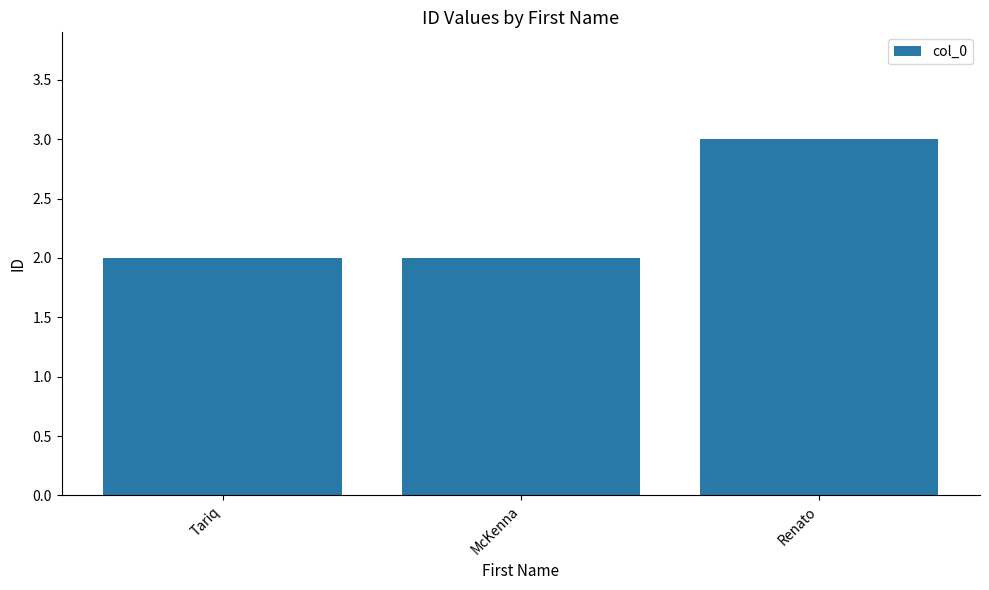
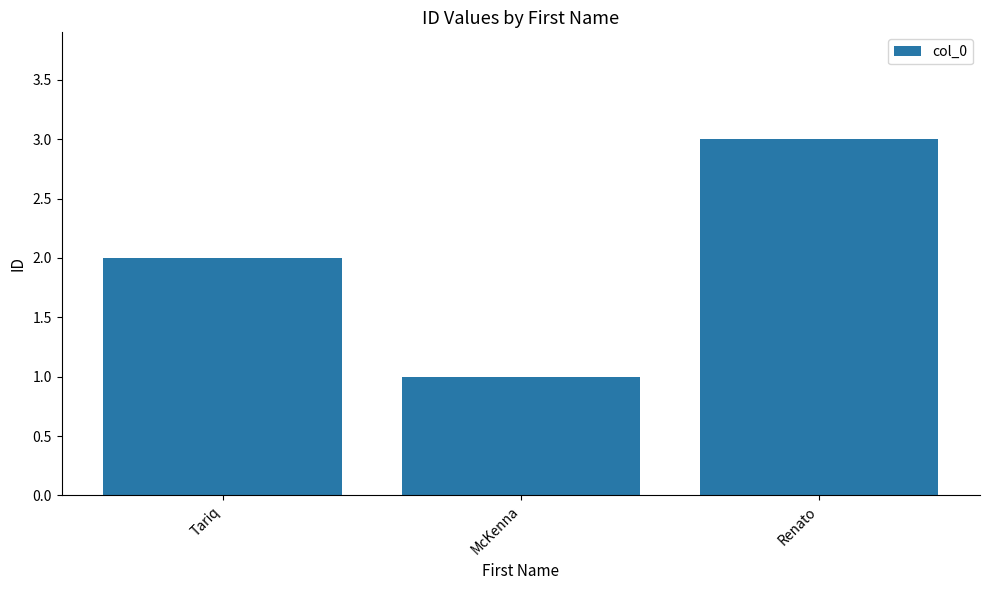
  {
    "Tariq": 2,
-   "McKenna": 2,
+   "McKenna": 1,
    "Renato": 3
  }
